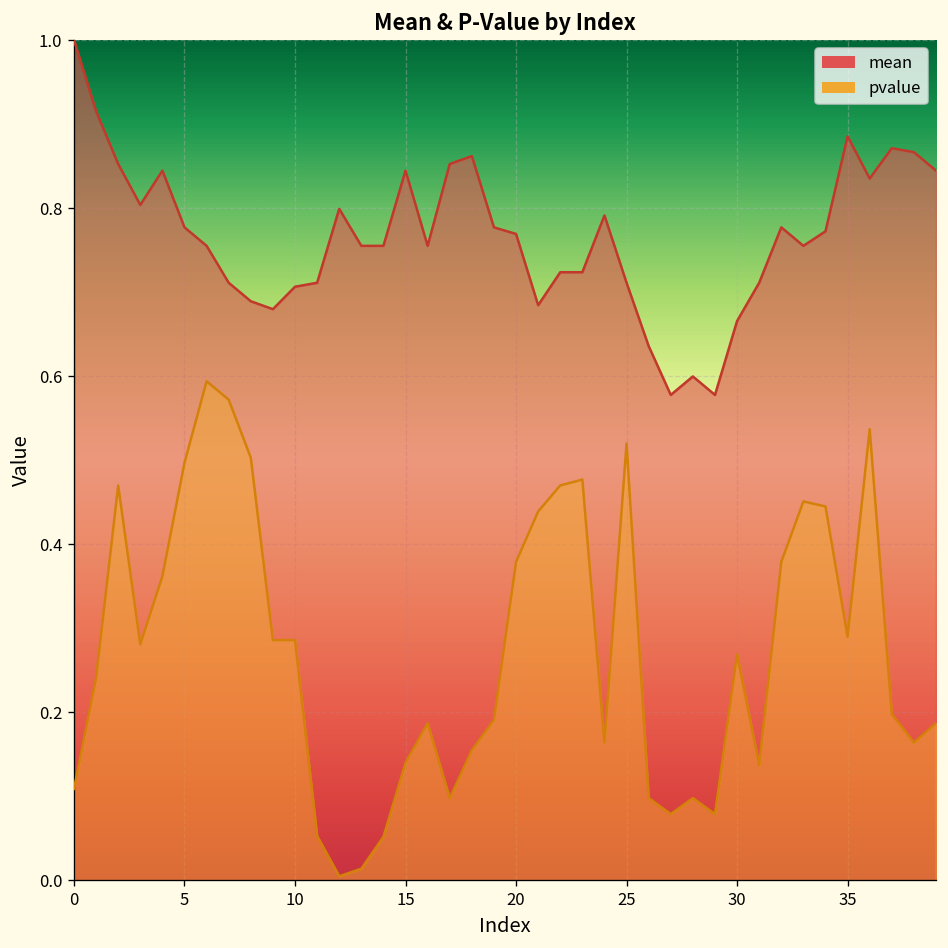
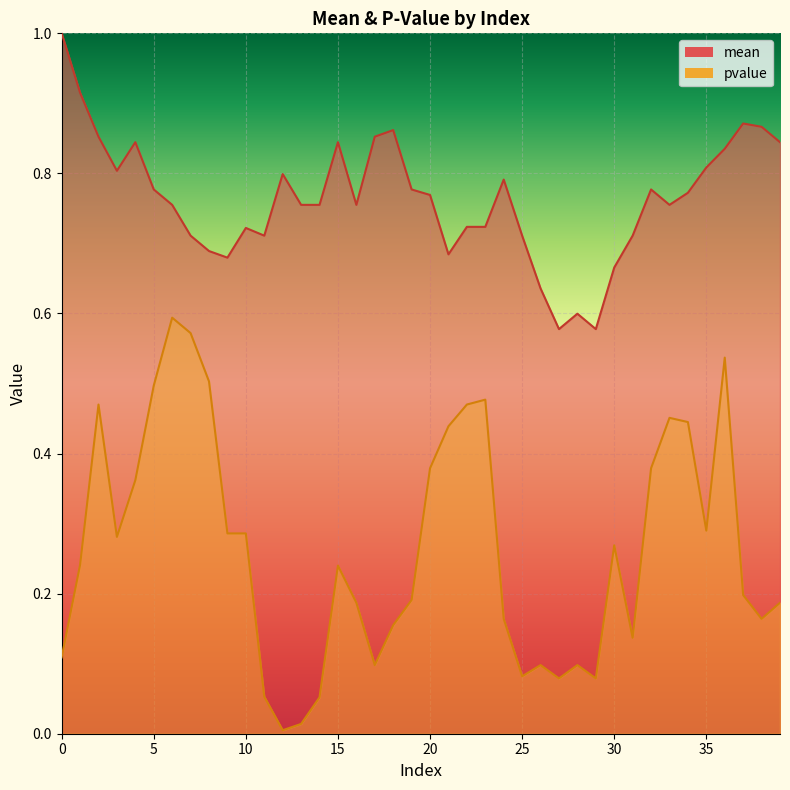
  {
    "mean": {
      "0": 1.00,
      "5": 0.78,
-     "10": 0.71,
+     "10": 0.72,
      "15": 0.84,
      "20": 0.77,
      "25": 0.71,
      "30": 0.67,
-     "35": 0.89
+     "35": 0.81
    },
    "pvalue": {
      "0": 0.11,
      "5": 0.50,
      "10": 0.29,
-     "15": 0.14,
+     "15": 0.24,
      "20": 0.38,
-     "25": 0.52,
+     "25": 0.08,
      "30": 0.27,
      "35": 0.29
    }
  }
